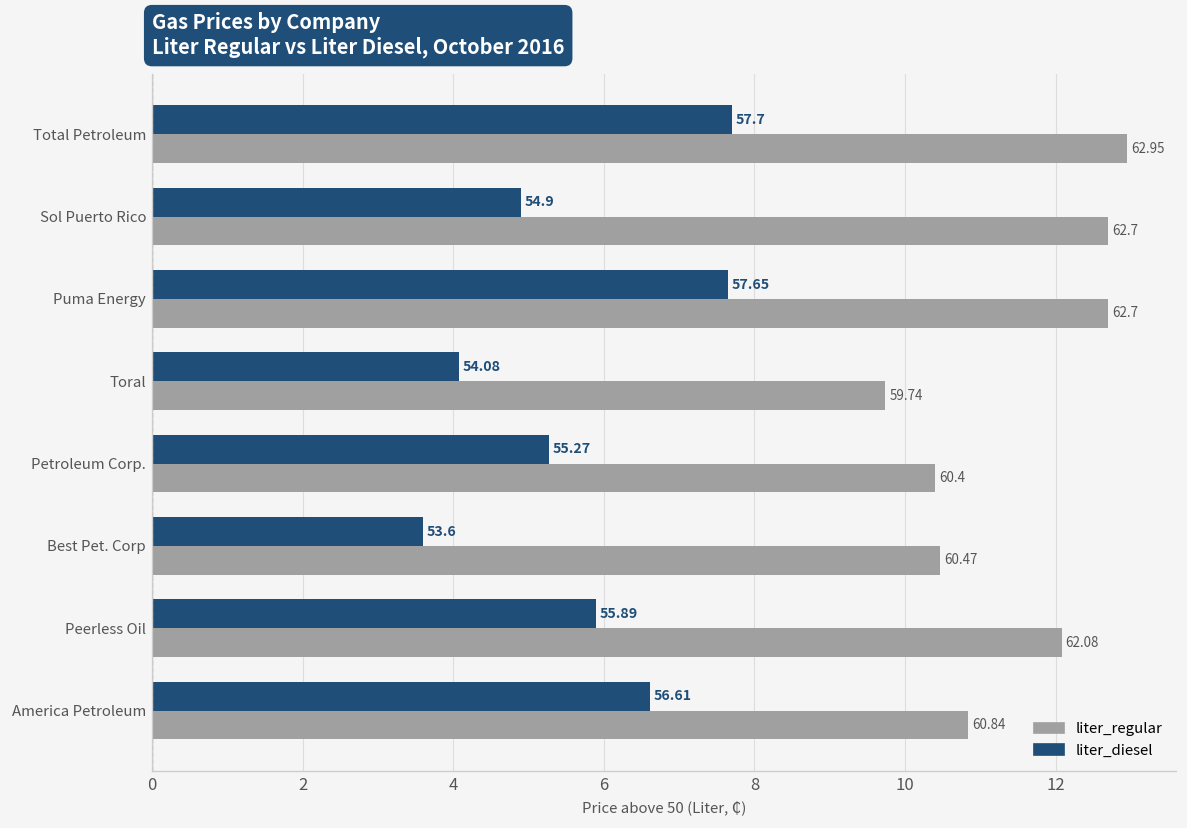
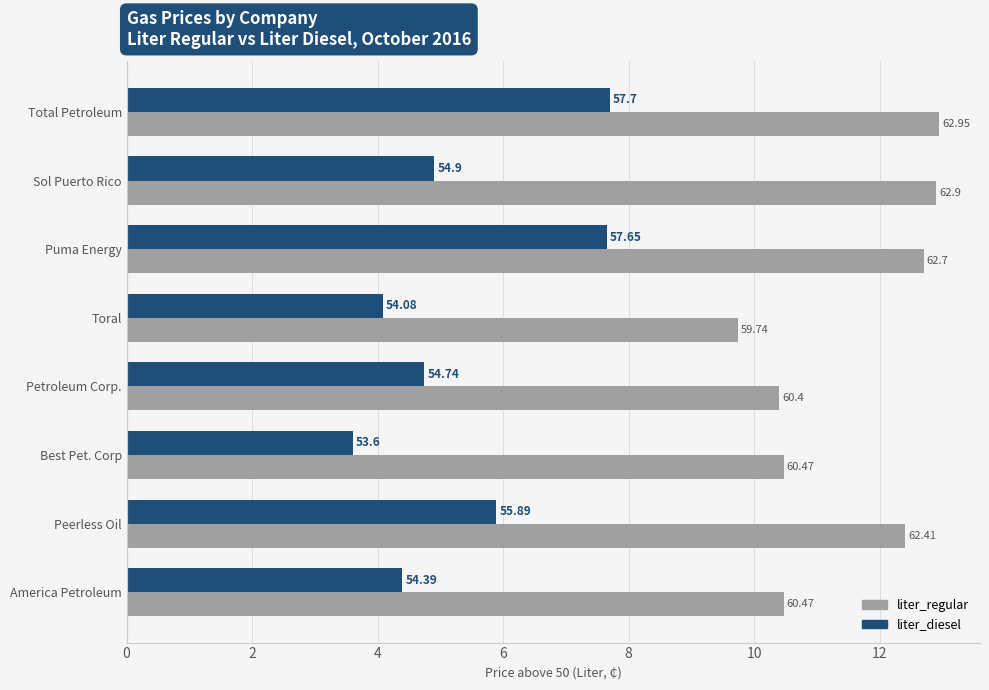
  {
    "liter_regular": {
-     "Sol Puerto Rico": 62.7,
-     "Peerless Oil": 62.08,
-     "America Petroleum": 60.84
+     "Sol Puerto Rico": 62.9,
+     "Peerless Oil": 62.41,
+     "America Petroleum": 60.47
    },
    "liter_diesel": {
-     "Petroleum Corp.": 55.27,
-     "America Petroleum": 56.61
+     "Petroleum Corp.": 54.74,
+     "America Petroleum": 54.39
    }
  }
